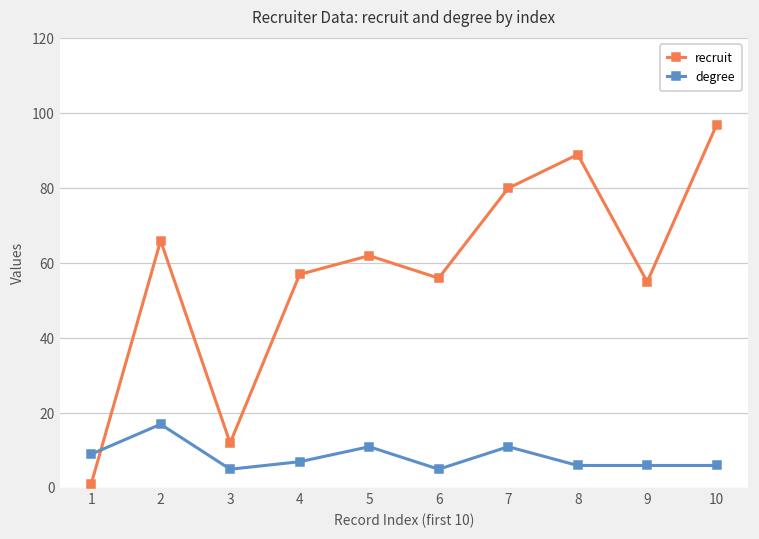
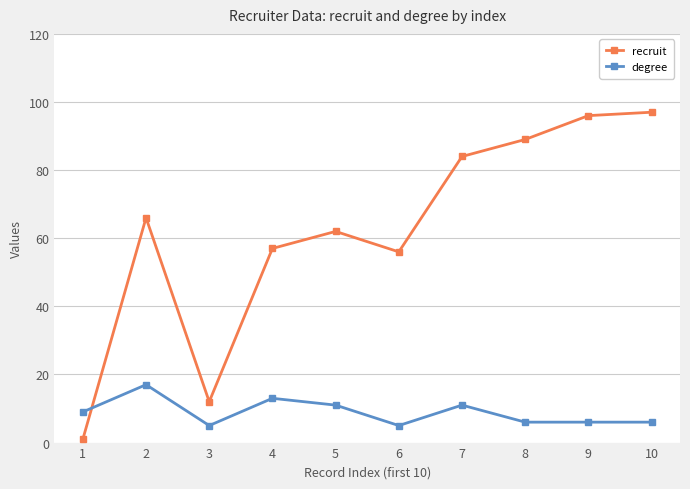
  {
    "recruit": {
      "1": 1,
      "2": 66,
      "3": 12,
      "4": 57,
      "5": 62,
      "6": 56,
-     "7": 80,
+     "7": 84,
      "8": 89,
-     "9": 55,
+     "9": 96,
      "10": 97
    },
    "degree": {
      "1": 9,
      "2": 17,
      "3": 5,
-     "4": 7,
+     "4": 13,
      "5": 11,
      "6": 5,
      "7": 11,
      "8": 6,
      "9": 6,
      "10": 6
    }
  }
